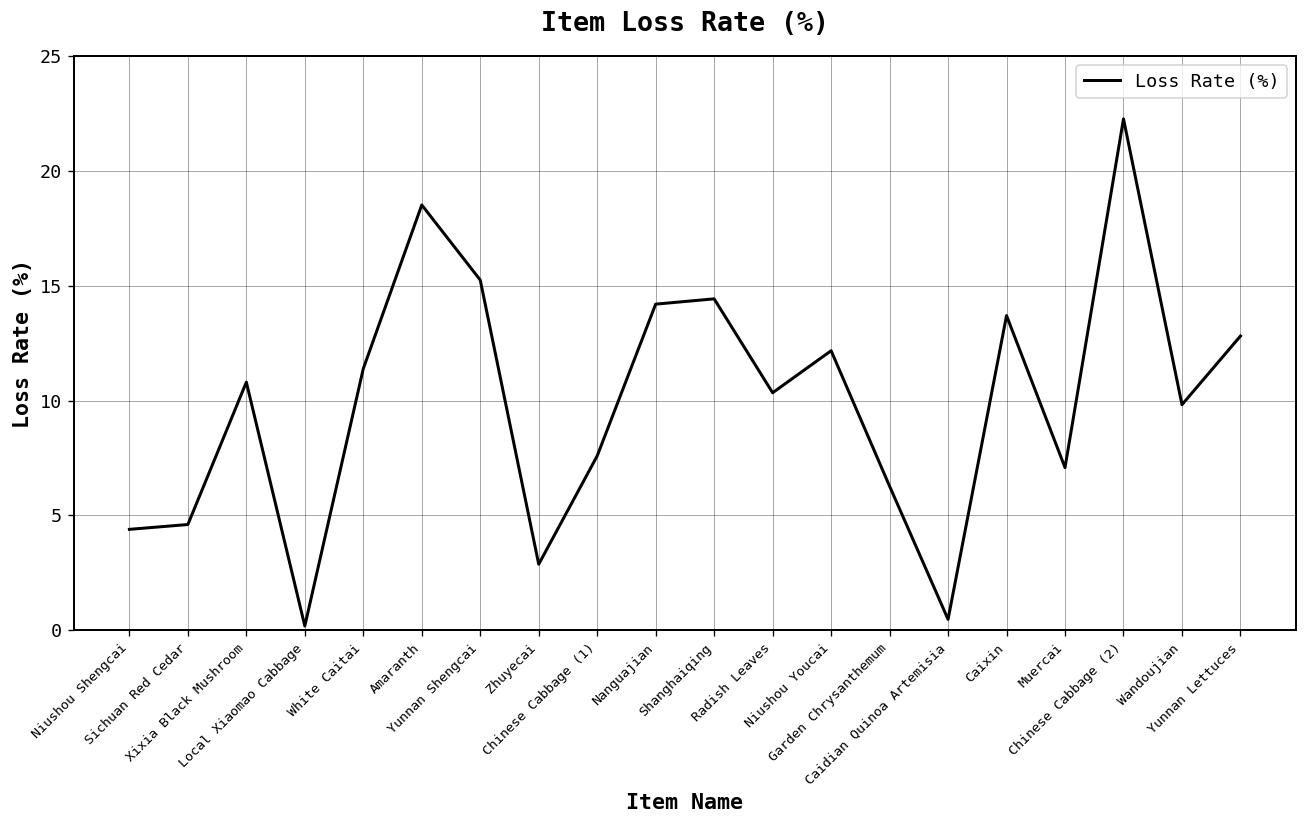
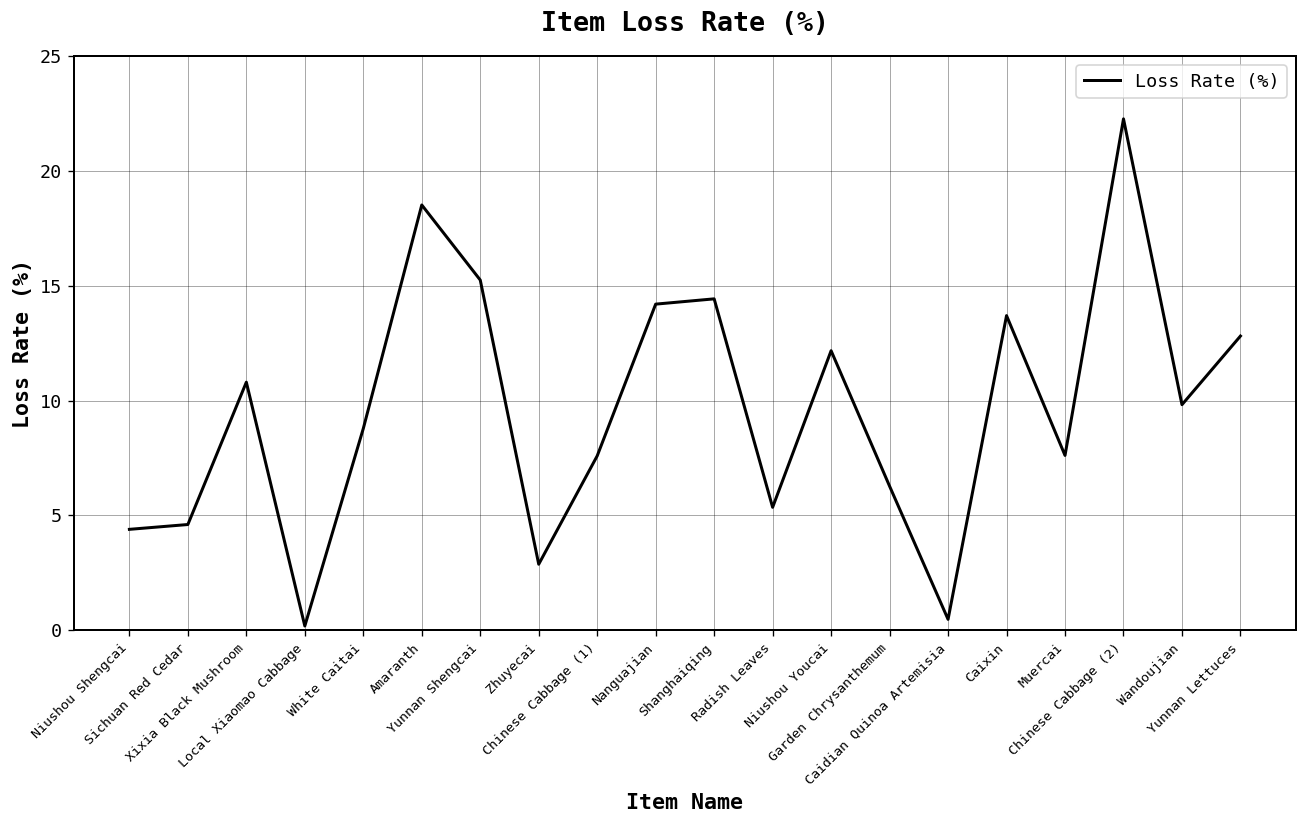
  {
    "Niushou Shengcai": 4.4,
    "Sichuan Red Cedar": 4.6,
    "Xixia Black Mushroom": 10.8,
    "Local Xiaomao Cabbage": 0.2,
-   "White Caitai": 11.4,
+   "White Caitai": 8.8,
    "Amaranth": 18.5,
    "Yunnan Shengcai": 15.3,
    "Zhuyecai": 2.9,
    "Chinese Cabbage (1)": 7.6,
    "Nanguajian": 14.2,
    "Shanghaiqing": 14.4,
-   "Radish Leaves": 10.3,
+   "Radish Leaves": 5.4,
    "Niushou Youcai": 12.2,
    "Garden Chrysanthemum": 6.3,
    "Caidian Quinoa Artemisia": 0.5,
    "Caixin": 13.7,
-   "Muercai": 7.1,
+   "Muercai": 7.6,
    "Chinese Cabbage (2)": 22.3,
    "Wandoujian": 9.8,
    "Yunnan Lettuces": 12.8
  }
